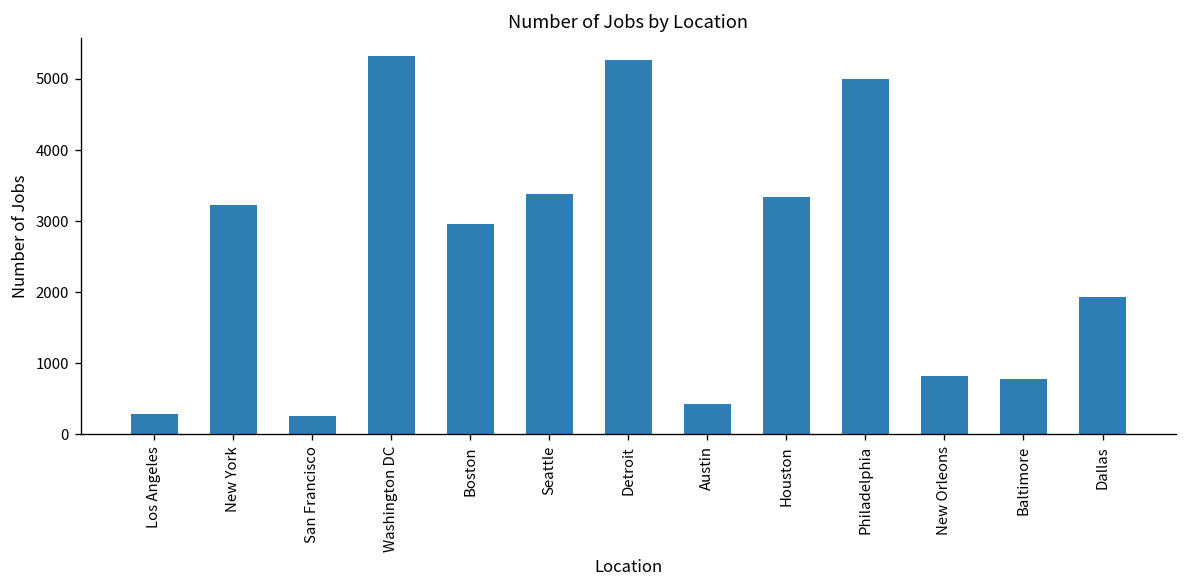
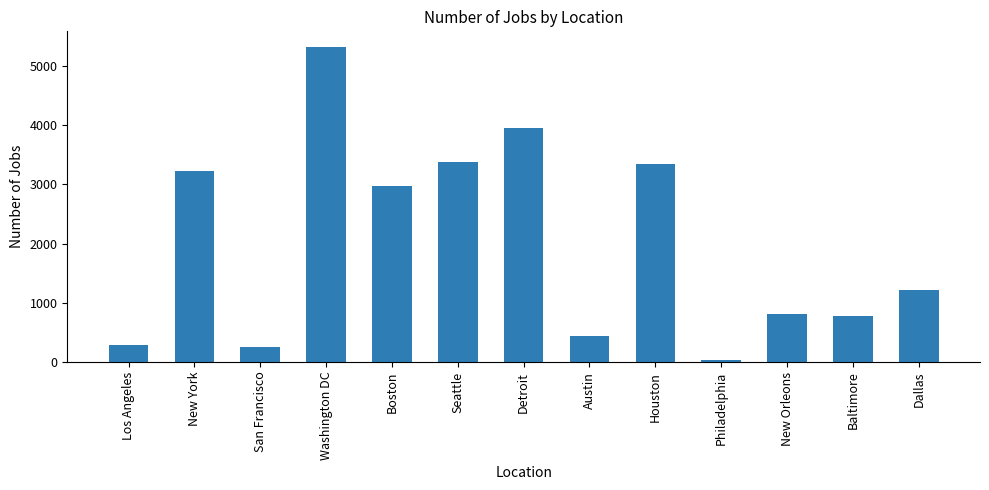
  {
    "Los Angeles": 300,
    "New York": 3200,
    "San Francisco": 300,
    "Washington DC": 5300,
    "Boston": 3000,
    "Seattle": 3400,
-   "Detroit": 5300,
+   "Detroit": 3900,
    "Austin": 400,
    "Houston": 3300,
-   "Philadelphia": 5000,
+   "Philadelphia": 0,
    "New Orleons": 800,
    "Baltimore": 800,
-   "Dallas": 1900
+   "Dallas": 1200
  }
